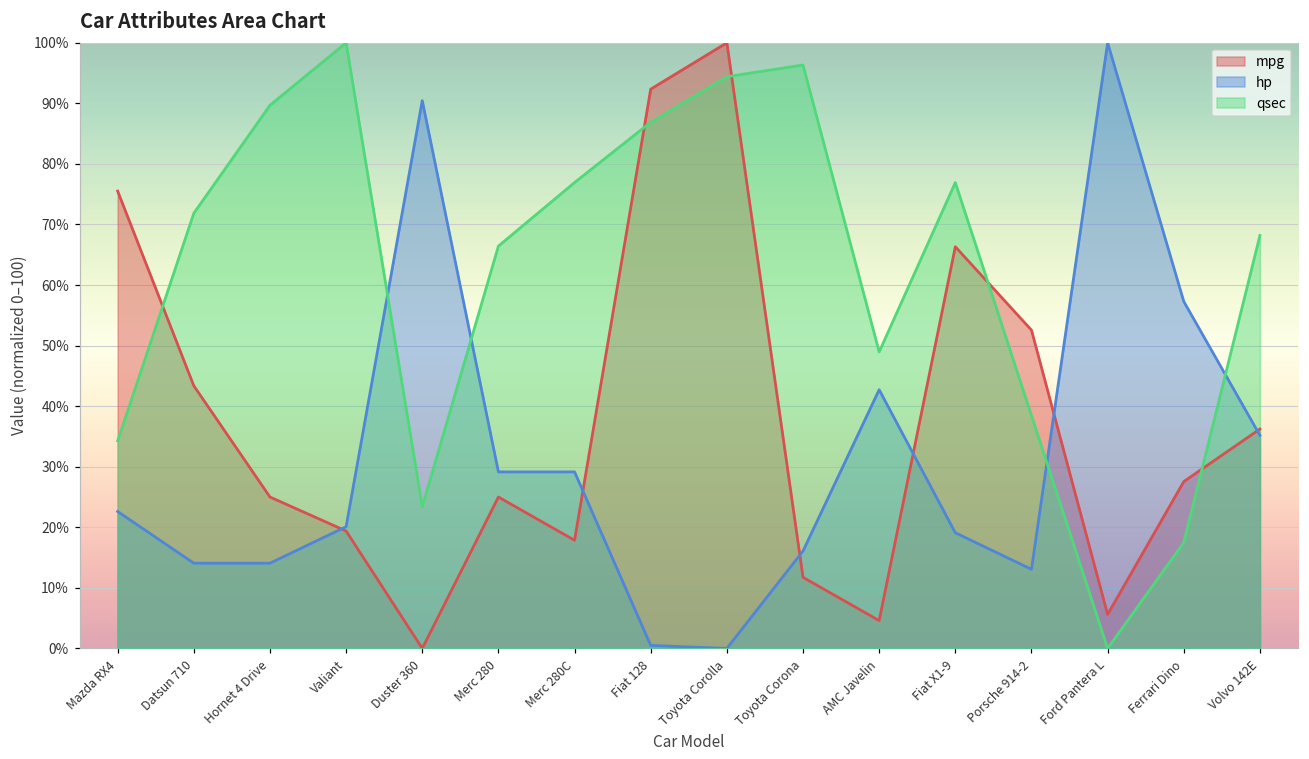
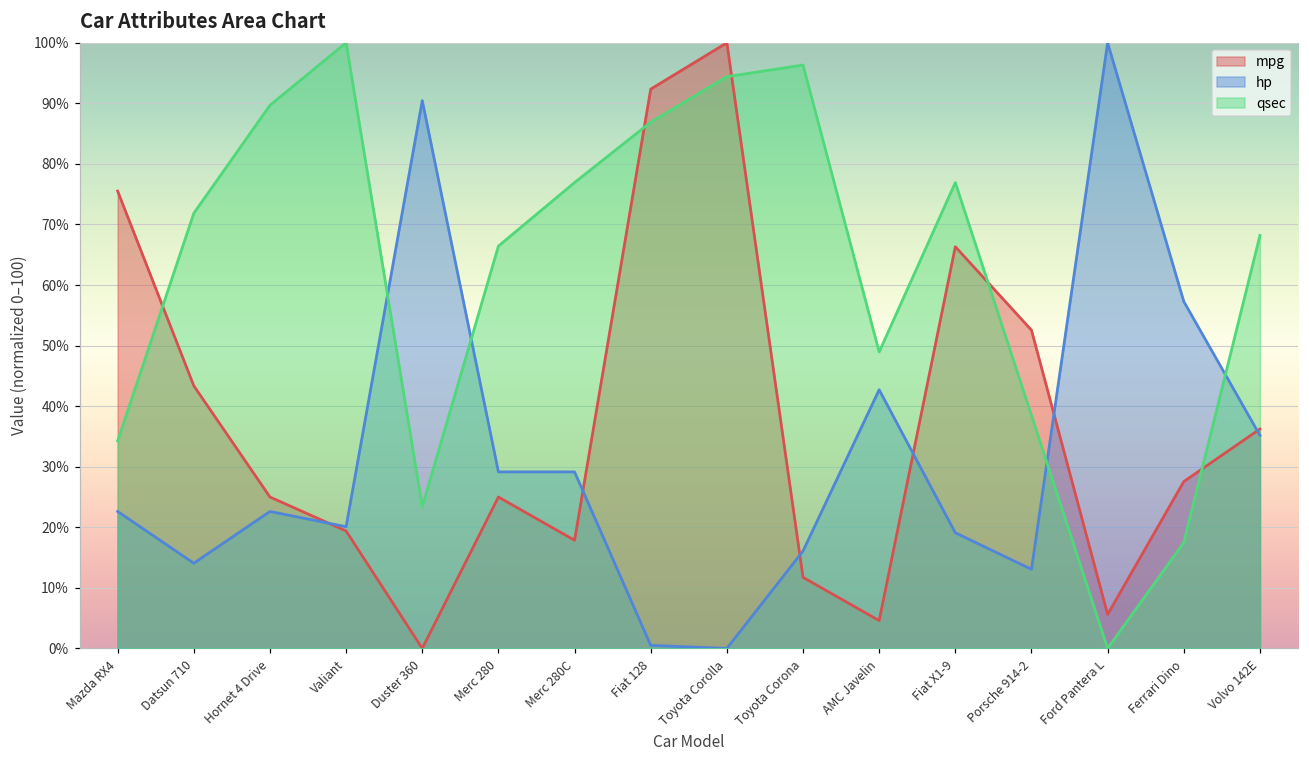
  {
    "mpg": {
      "Mazda RX4": "76%",
      "Datsun 710": "43%",
      "Hornet 4 Drive": "25%",
      "Valiant": "19%",
      "Duster 360": "0%",
      "Merc 280": "25%",
      "Merc 280C": "18%",
      "Fiat 128": "92%",
      "Toyota Corolla": "100%",
      "Toyota Corona": "12%",
      "AMC Javelin": "5%",
      "Fiat X1-9": "66%",
      "Porsche 914-2": "53%",
      "Ford Pantera L": "6%",
      "Ferrari Dino": "28%",
      "Volvo 142E": "36%"
    },
    "hp": {
      "Mazda RX4": "23%",
      "Datsun 710": "14%",
-     "Hornet 4 Drive": "14%",
+     "Hornet 4 Drive": "23%",
      "Valiant": "20%",
      "Duster 360": "90%",
      "Merc 280": "29%",
      "Merc 280C": "29%",
      "Fiat 128": "1%",
      "Toyota Corolla": "0%",
      "Toyota Corona": "16%",
      "AMC Javelin": "43%",
      "Fiat X1-9": "19%",
      "Porsche 914-2": "13%",
      "Ford Pantera L": "100%",
      "Ferrari Dino": "57%",
      "Volvo 142E": "35%"
    },
    "qsec": {
      "Mazda RX4": "34%",
      "Datsun 710": "72%",
      "Hornet 4 Drive": "90%",
      "Valiant": "100%",
      "Duster 360": "23%",
      "Merc 280": "66%",
      "Merc 280C": "77%",
      "Fiat 128": "87%",
      "Toyota Corolla": "94%",
      "Toyota Corona": "96%",
      "AMC Javelin": "49%",
      "Fiat X1-9": "77%",
      "Porsche 914-2": "38%",
      "Ford Pantera L": "0%",
      "Ferrari Dino": "17%",
      "Volvo 142E": "68%"
    }
  }
